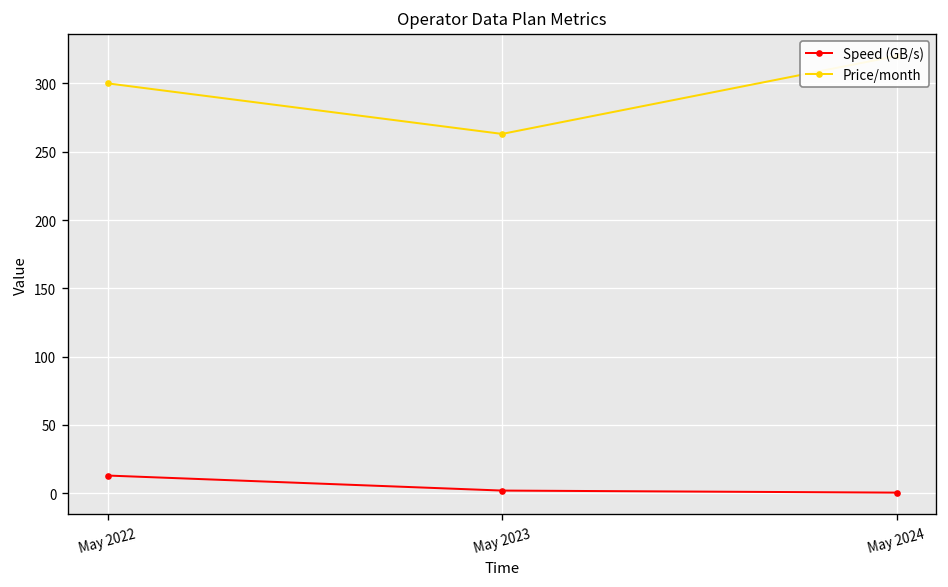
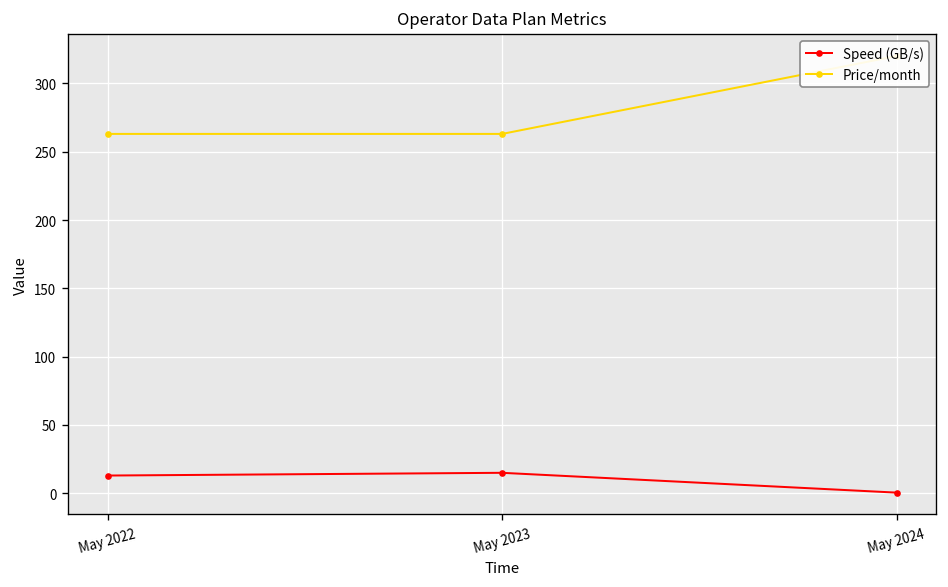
  {
    "Speed (GB/s)": {
      "May 2022": 13,
-     "May 2023": 2,
+     "May 2023": 15,
      "May 2024": 1
    },
    "Price/month": {
-     "May 2022": 300,
+     "May 2022": 263,
      "May 2023": 263
    }
  }
